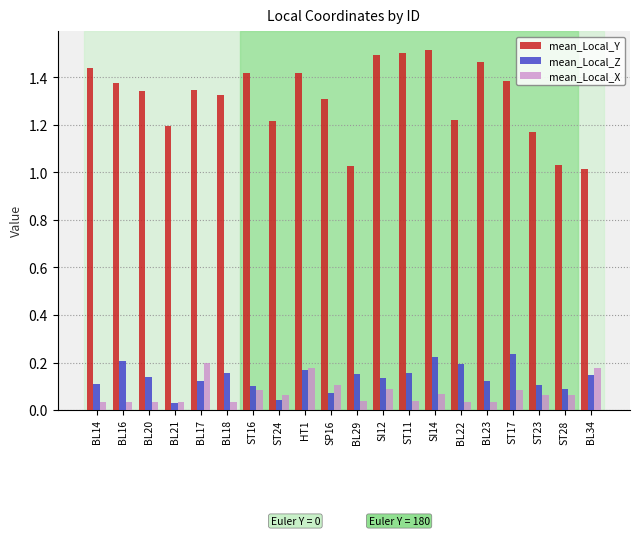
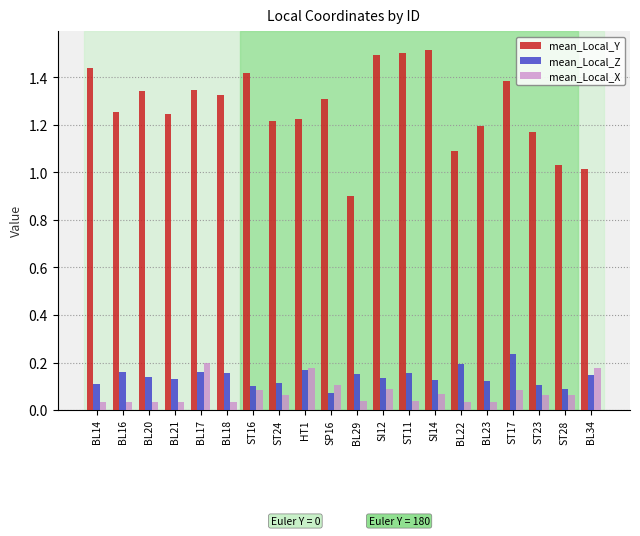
  {
    "mean_Local_Y": {
      "BL14": 1.44,
-     "BL16": 1.38,
+     "BL16": 1.26,
      "BL20": 1.34,
-     "BL21": 1.20,
+     "BL21": 1.24,
      "BL17": 1.35,
      "BL18": 1.33,
      "ST16": 1.42,
      "ST24": 1.22,
-     "HT1": 1.42,
+     "HT1": 1.23,
      "SP16": 1.31,
-     "BL29": 1.03,
+     "BL29": 0.90,
      "SI12": 1.49,
      "ST11": 1.50,
      "SI14": 1.52,
-     "BL22": 1.22,
-     "BL23": 1.46,
+     "BL22": 1.09,
+     "BL23": 1.19,
      "ST17": 1.38,
      "ST23": 1.17,
      "ST28": 1.03,
      "BL34": 1.02
    },
    "mean_Local_Z": {
      "BL14": 0.11,
-     "BL16": 0.21,
+     "BL16": 0.16,
      "BL20": 0.14,
-     "BL21": 0.03,
-     "BL17": 0.12,
+     "BL21": 0.13,
+     "BL17": 0.16,
      "BL18": 0.15,
      "ST16": 0.10,
-     "ST24": 0.04,
+     "ST24": 0.11,
      "HT1": 0.17,
      "SP16": 0.07,
      "BL29": 0.15,
      "SI12": 0.13,
      "ST11": 0.16,
-     "SI14": 0.22,
+     "SI14": 0.13,
      "BL22": 0.19,
      "BL23": 0.12,
      "ST17": 0.24,
      "ST23": 0.11,
      "ST28": 0.09,
      "BL34": 0.15
    },
    "mean_Local_X": {
      "BL14": 0.03,
      "BL16": 0.03,
      "BL20": 0.03,
      "BL21": 0.03,
      "BL17": 0.20,
      "BL18": 0.03,
      "ST16": 0.09,
      "ST24": 0.06,
      "HT1": 0.18,
      "SP16": 0.11,
      "BL29": 0.04,
      "SI12": 0.09,
      "ST11": 0.04,
      "SI14": 0.07,
      "BL22": 0.03,
      "BL23": 0.03,
      "ST17": 0.09,
      "ST23": 0.06,
      "ST28": 0.06,
      "BL34": 0.18
    }
  }
